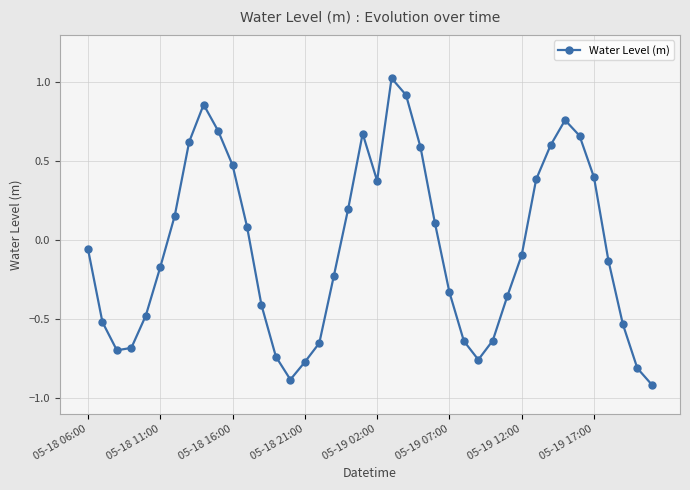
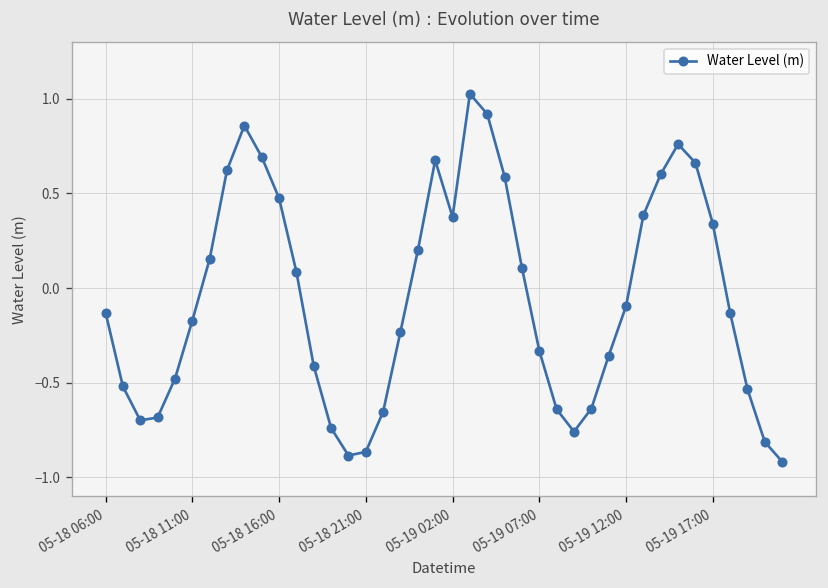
  {
-   "05-18 06:00": -0.06,
+   "05-18 06:00": -0.13,
    "05-18 11:00": -0.17,
    "05-18 16:00": 0.47,
-   "05-18 21:00": -0.77,
+   "05-18 21:00": -0.86,
    "05-19 02:00": 0.38,
    "05-19 07:00": -0.33,
    "05-19 12:00": -0.10,
-   "05-19 17:00": 0.40
+   "05-19 17:00": 0.34
  }
